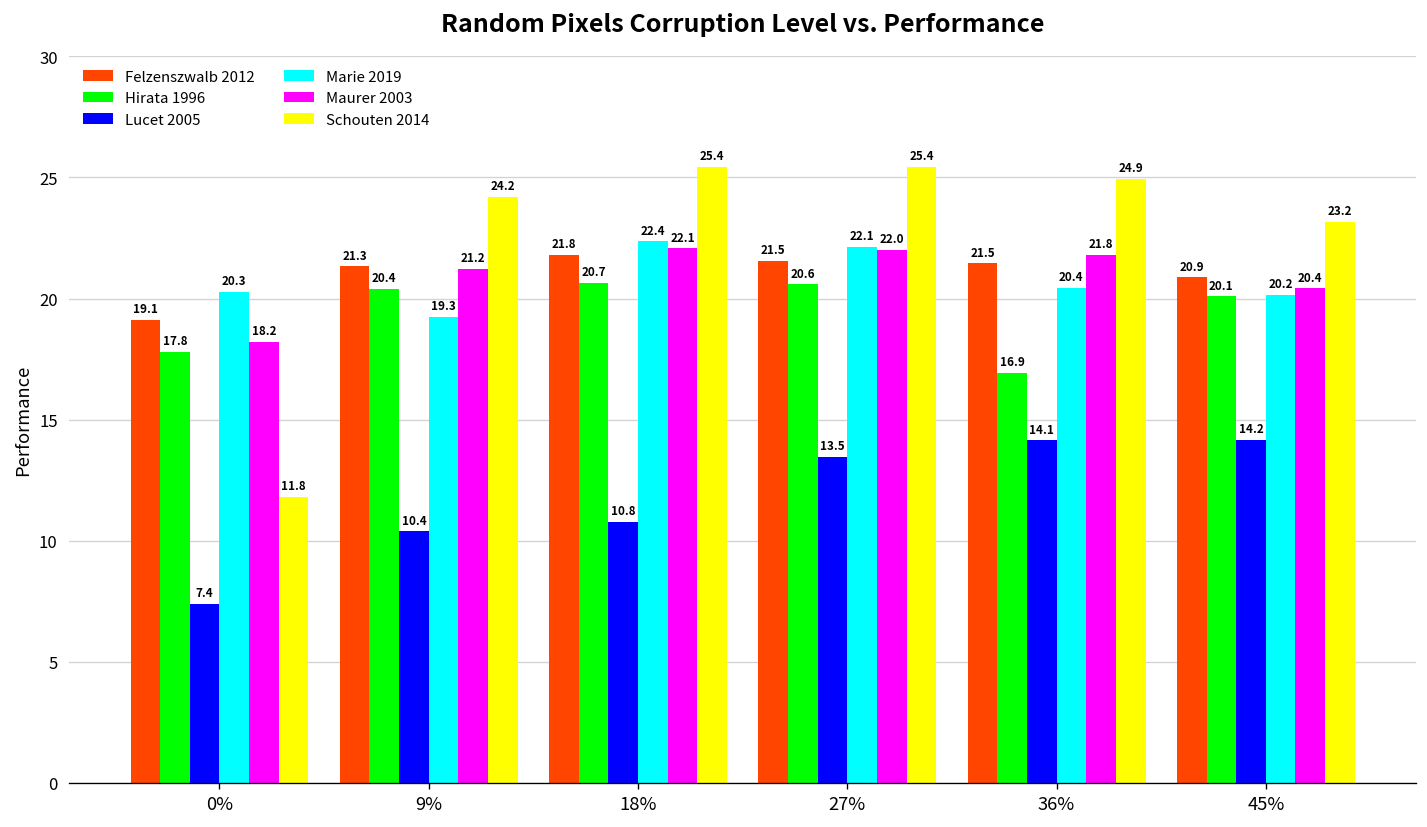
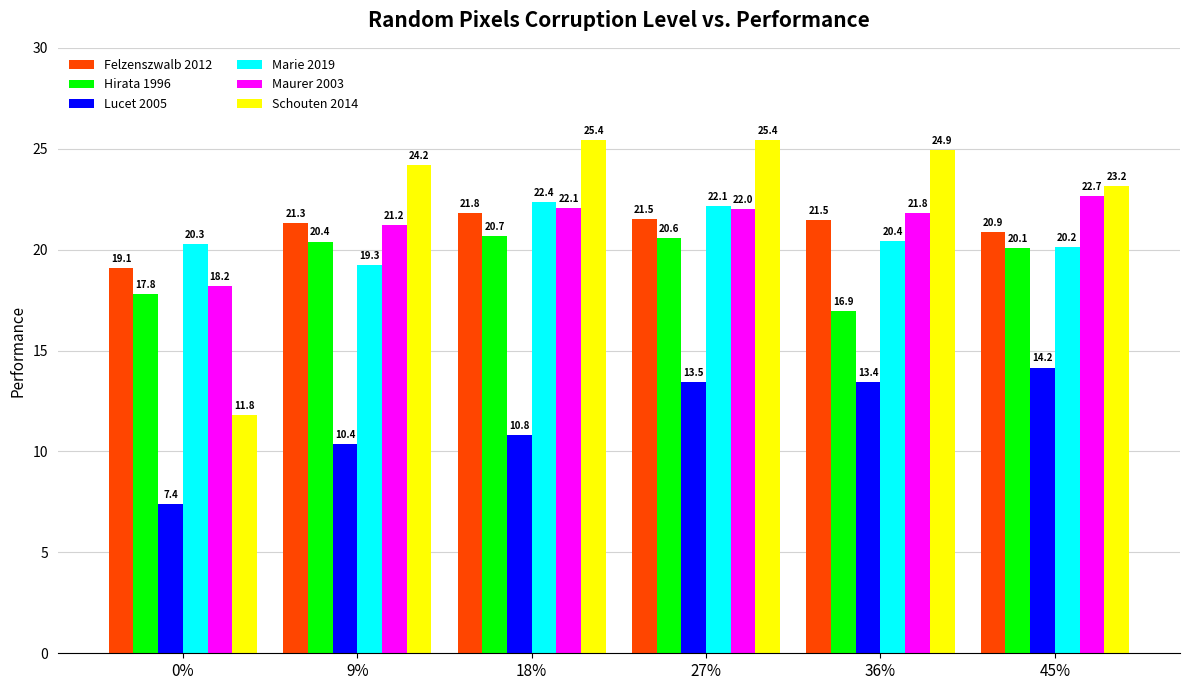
  {
    "Felzenszwalb 2012": {
      "0%": 19.1,
      "9%": 21.3,
      "18%": 21.8,
      "27%": 21.5,
      "36%": 21.5,
      "45%": 20.9
    },
    "Hirata 1996": {
      "0%": 17.8,
      "9%": 20.4,
      "18%": 20.7,
      "27%": 20.6,
      "36%": 16.9,
      "45%": 20.1
    },
    "Lucet 2005": {
      "0%": 7.4,
      "9%": 10.4,
      "18%": 10.8,
      "27%": 13.5,
-     "36%": 14.1,
+     "36%": 13.4,
      "45%": 14.2
    },
    "Marie 2019": {
      "0%": 20.3,
      "9%": 19.3,
      "18%": 22.4,
      "27%": 22.1,
      "36%": 20.4,
      "45%": 20.2
    },
    "Maurer 2003": {
      "0%": 18.2,
      "9%": 21.2,
      "18%": 22.1,
      "27%": 22.0,
      "36%": 21.8,
-     "45%": 20.4
+     "45%": 22.7
    },
    "Schouten 2014": {
      "0%": 11.8,
      "9%": 24.2,
      "18%": 25.4,
      "27%": 25.4,
      "36%": 24.9,
      "45%": 23.2
    }
  }
